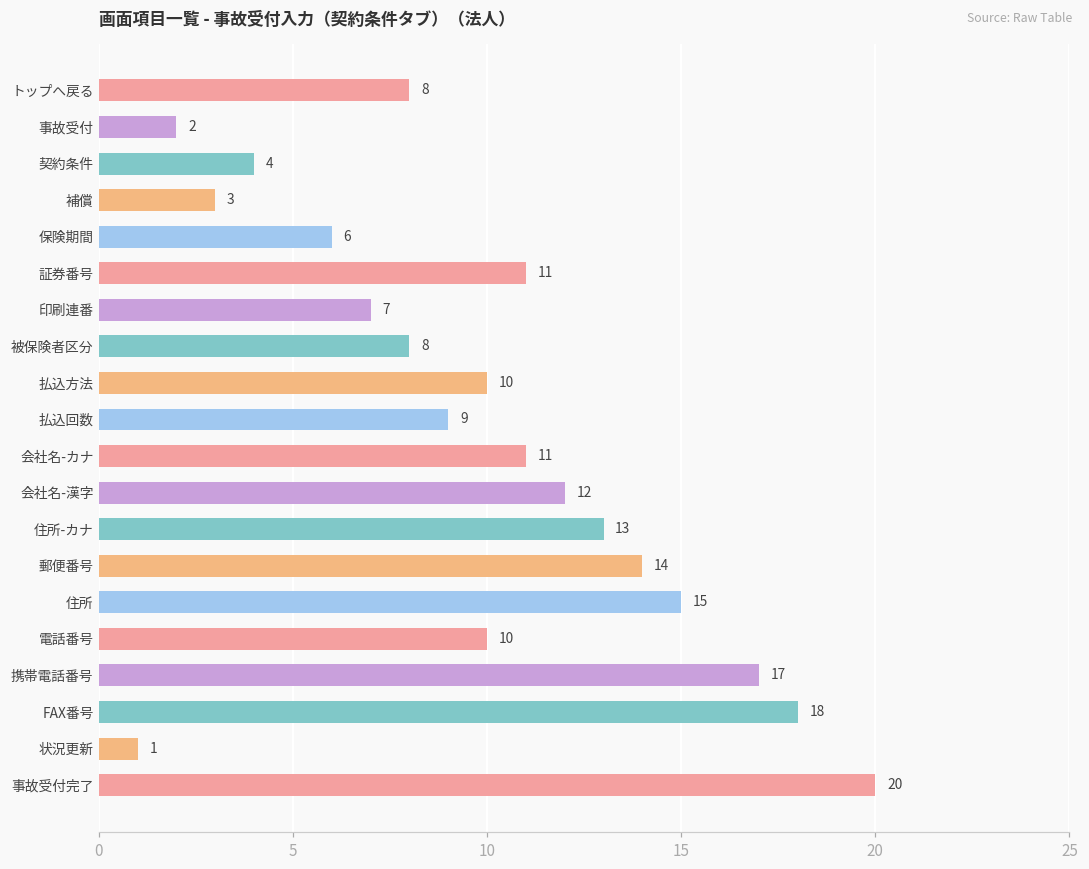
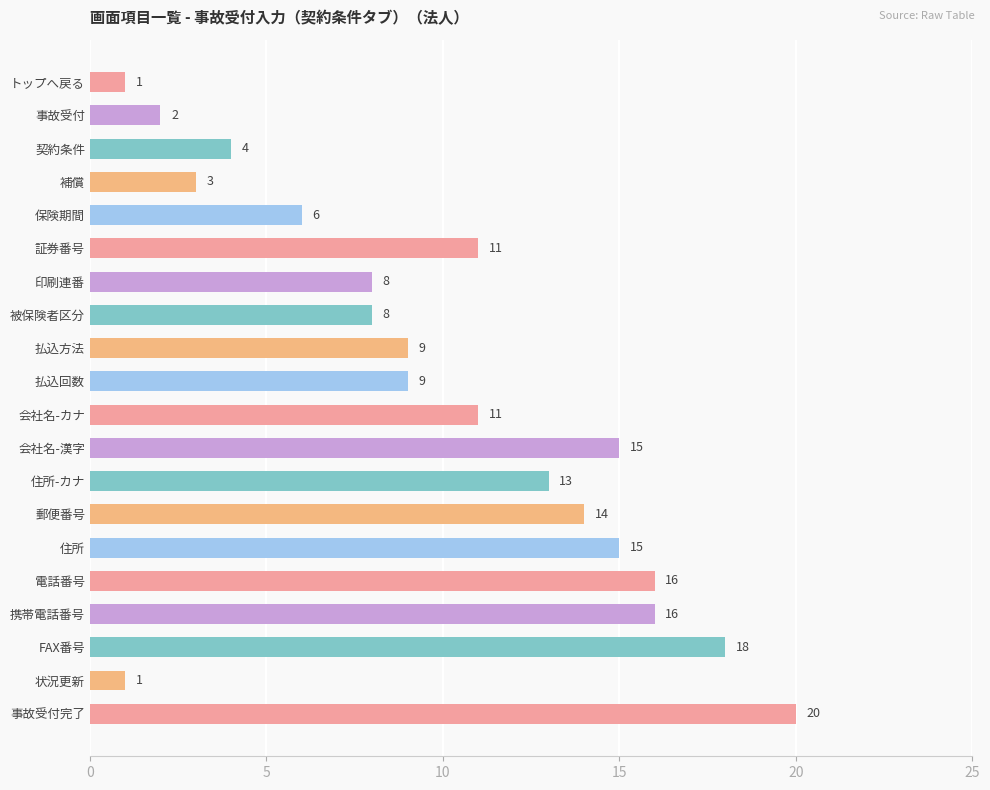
  {
-   "トップへ戻る": 8,
+   "トップへ戻る": 1,
    "事故受付": 2,
    "契約条件": 4,
    "補償": 3,
    "保険期間": 6,
    "証券番号": 11,
-   "印刷連番": 7,
+   "印刷連番": 8,
    "被保険者区分": 8,
-   "払込方法": 10,
+   "払込方法": 9,
    "払込回数": 9,
    "会社名-カナ": 11,
-   "会社名-漢字": 12,
+   "会社名-漢字": 15,
    "住所-カナ": 13,
    "郵便番号": 14,
    "住所": 15,
-   "電話番号": 10,
-   "携帯電話番号": 17,
+   "電話番号": 16,
+   "携帯電話番号": 16,
    "FAX番号": 18,
    "状況更新": 1,
    "事故受付完了": 20
  }
